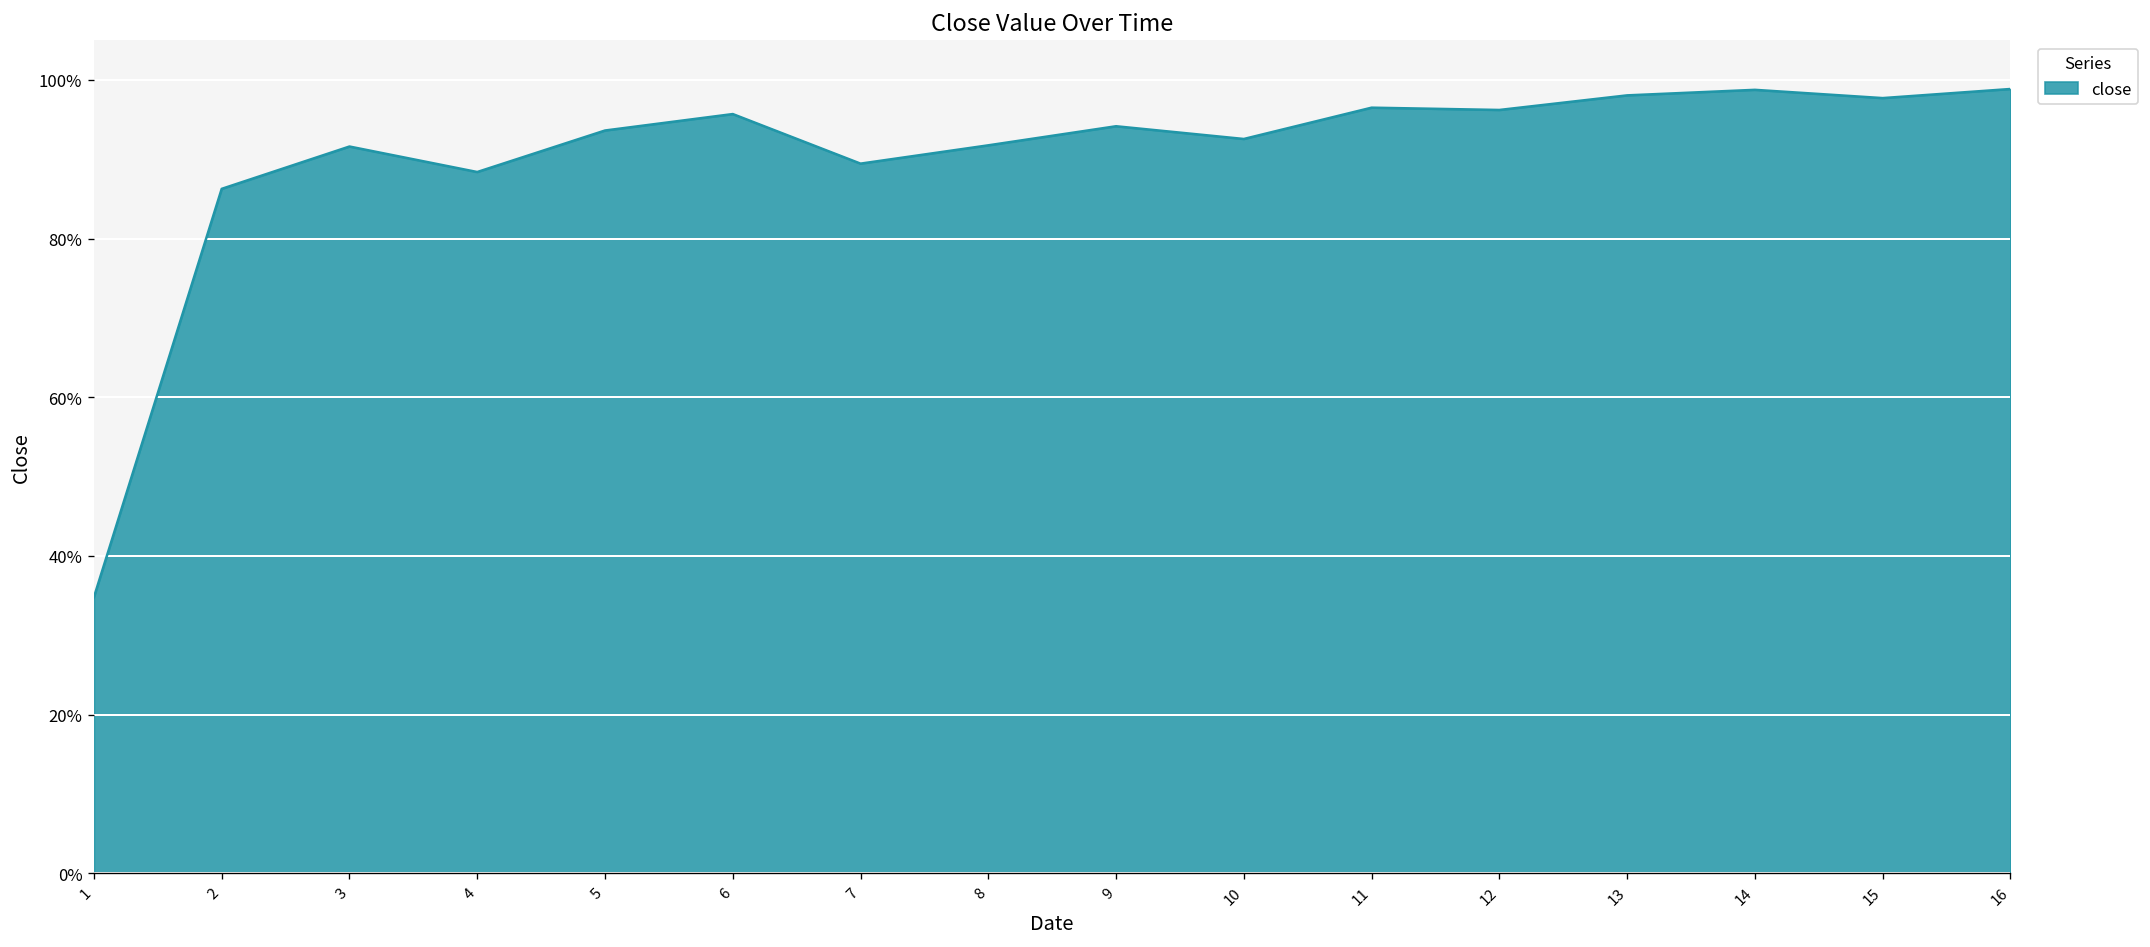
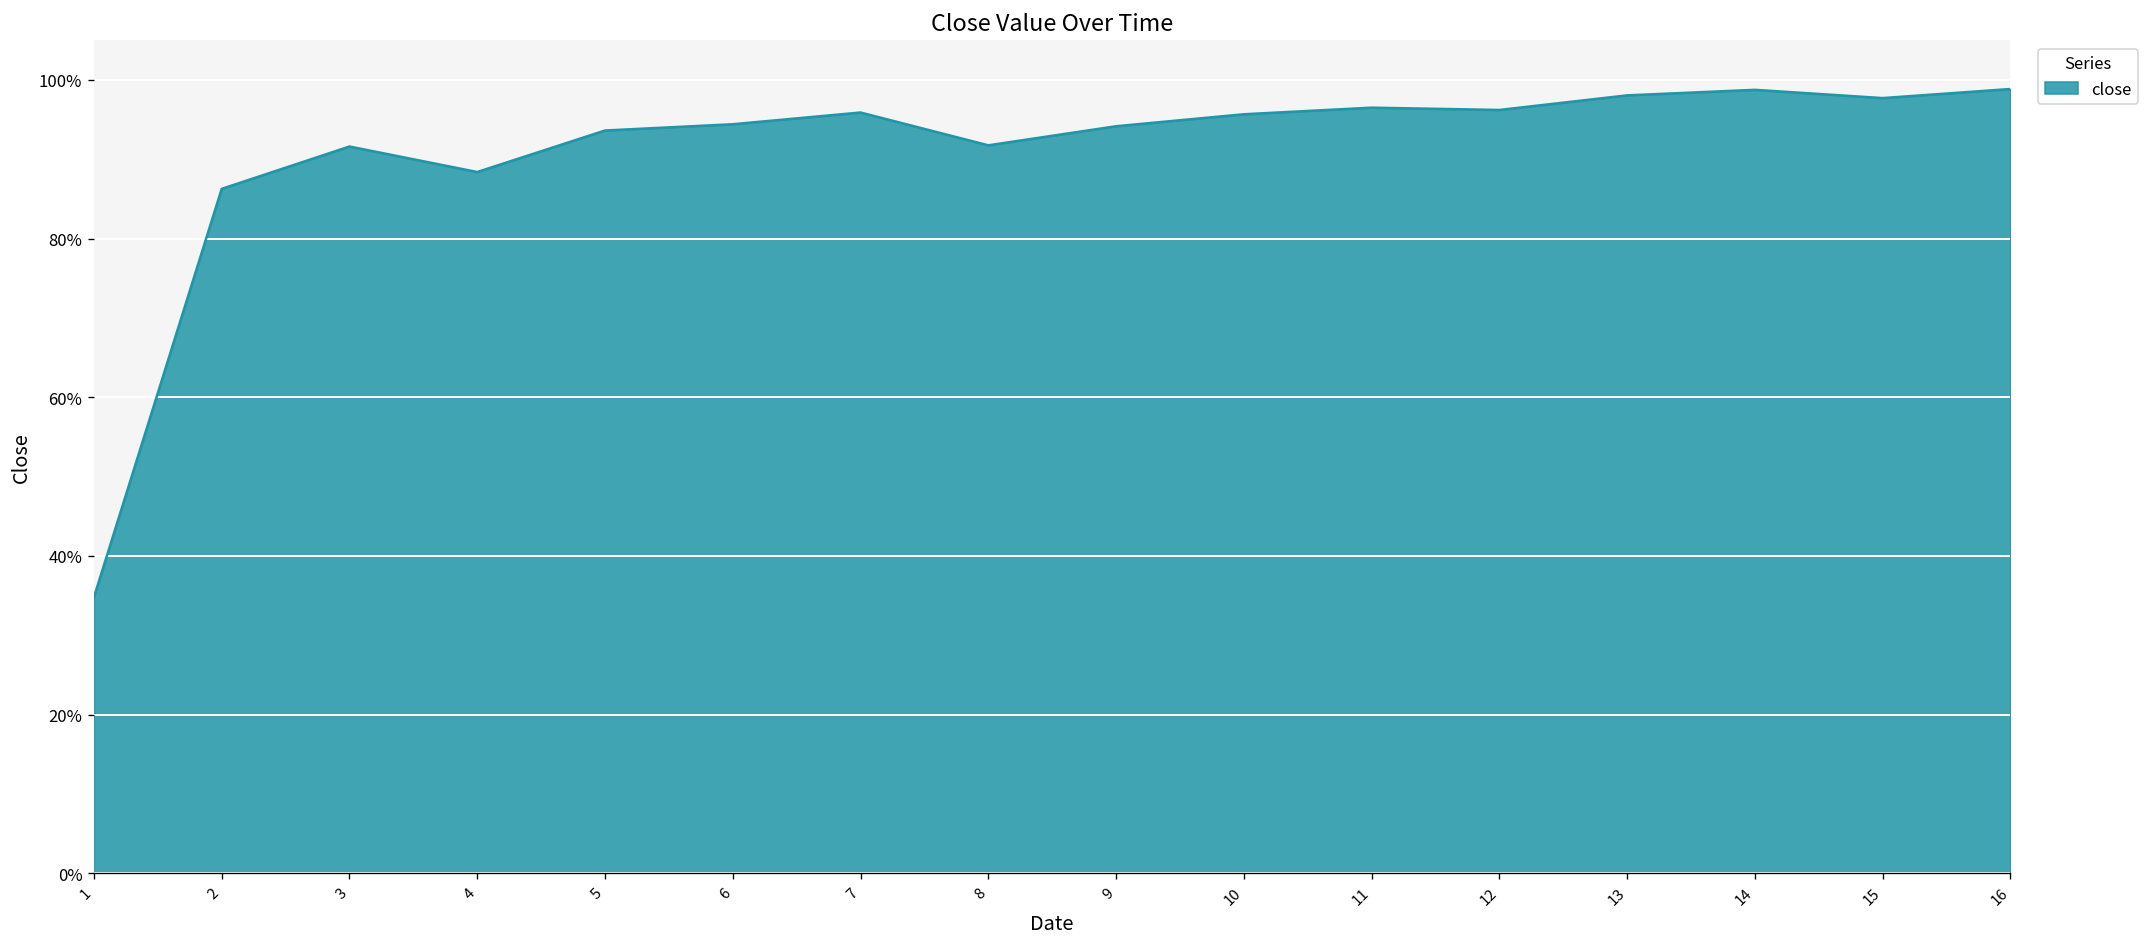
  {
    "1": "35%",
    "2": "86%",
    "3": "92%",
    "4": "88%",
    "5": "94%",
-   "6": "96%",
-   "7": "89%",
+   "6": "94%",
+   "7": "96%",
    "8": "92%",
    "9": "94%",
-   "10": "93%",
+   "10": "96%",
    "11": "96%",
    "12": "96%",
    "13": "98%",
    "14": "99%",
    "15": "98%",
    "16": "99%"
  }
